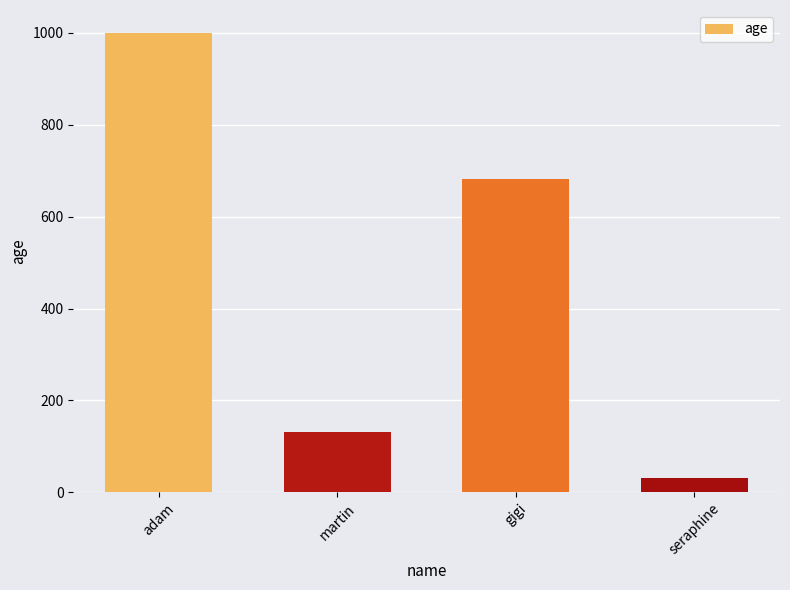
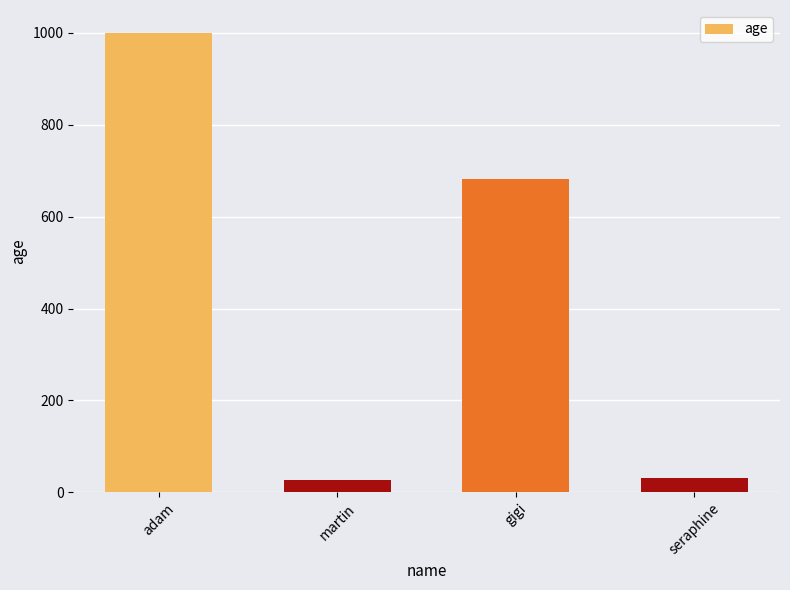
  {
    "adam": 1000,
-   "martin": 130,
+   "martin": 30,
    "gigi": 680,
    "seraphine": 30
  }
